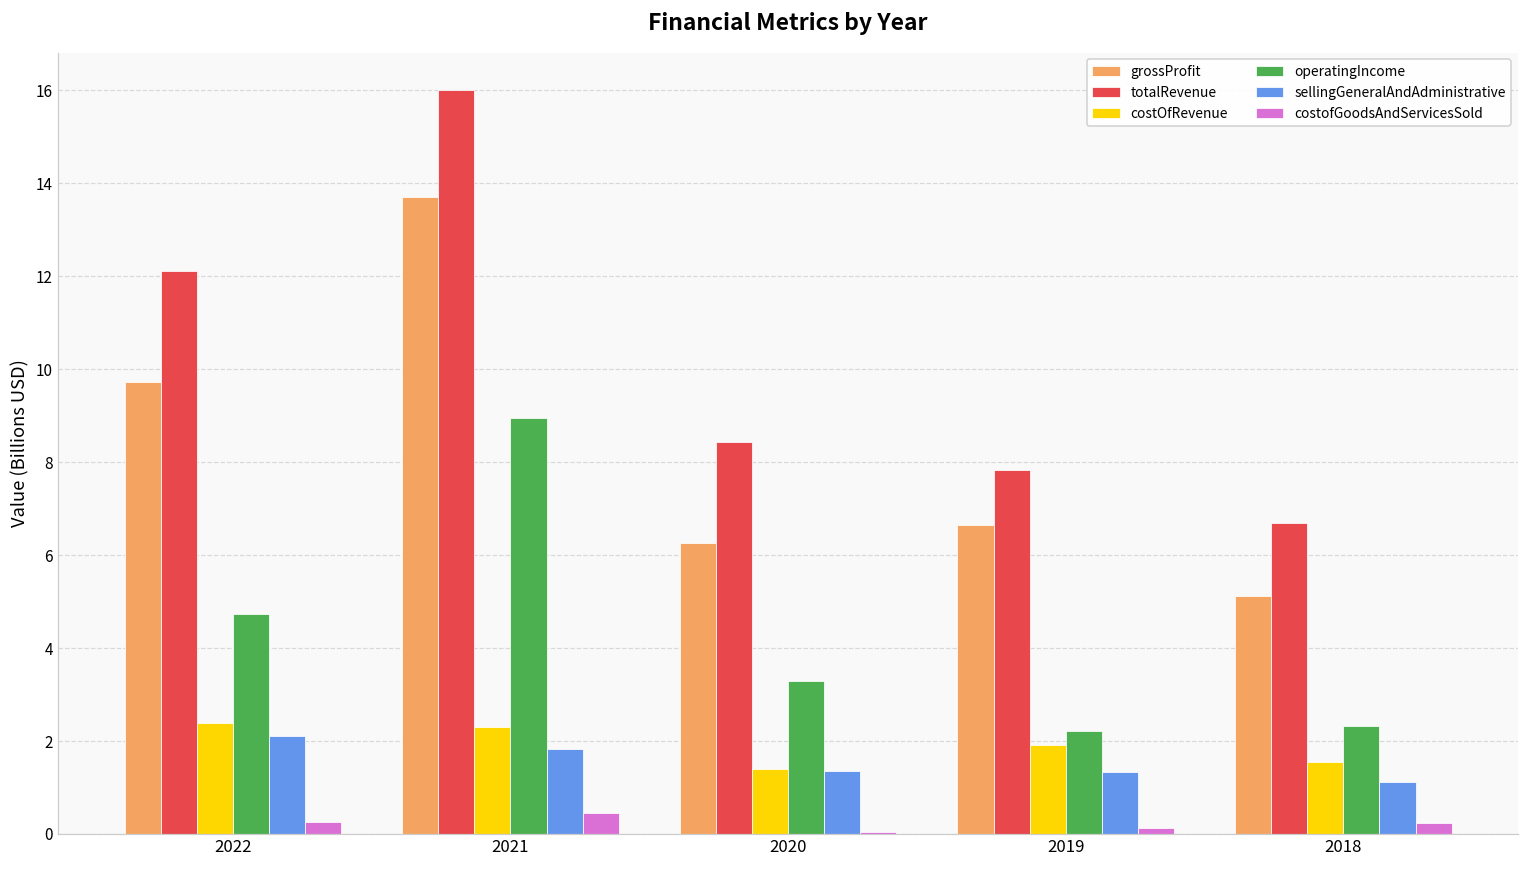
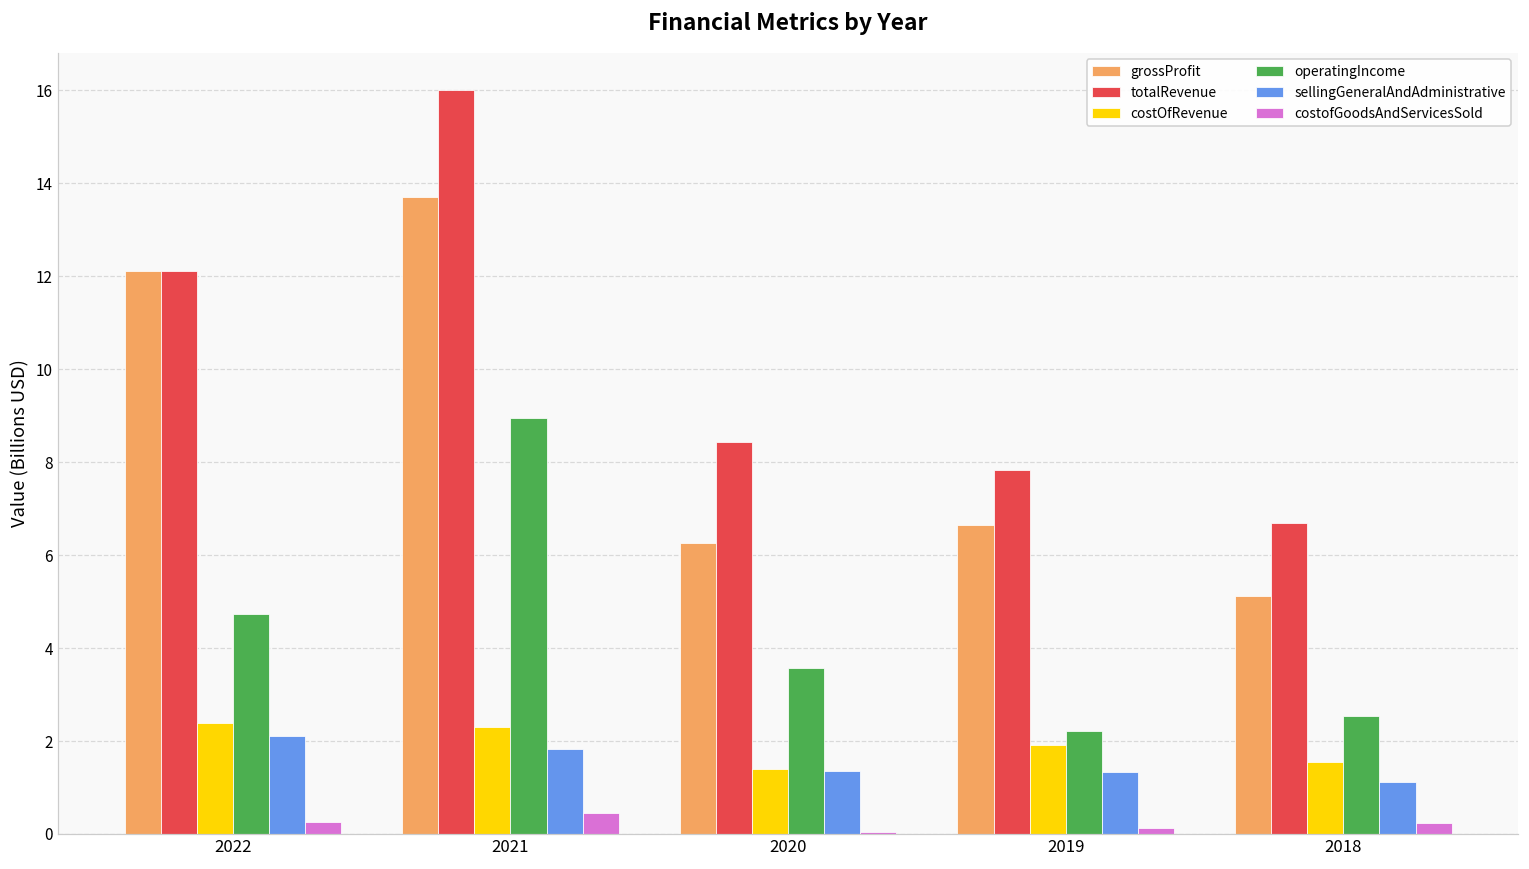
  {
    "grossProfit": {
-     "2022": 9.7,
+     "2022": 12.1,
      "2021": 13.7,
      "2020": 6.3,
      "2019": 6.6,
      "2018": 5.1
    },
    "totalRevenue": {
      "2022": 12.1,
      "2021": 16.0,
      "2020": 8.4,
      "2019": 7.8,
      "2018": 6.7
    },
    "costOfRevenue": {
      "2022": 2.4,
      "2021": 2.3,
      "2020": 1.4,
      "2019": 1.9,
      "2018": 1.6
    },
    "operatingIncome": {
      "2022": 4.7,
      "2021": 8.9,
-     "2020": 3.3,
+     "2020": 3.6,
      "2019": 2.2,
-     "2018": 2.3
+     "2018": 2.5
    },
    "sellingGeneralAndAdministrative": {
      "2022": 2.1,
      "2021": 1.8,
      "2020": 1.3,
      "2019": 1.3,
      "2018": 1.1
    },
    "costofGoodsAndServicesSold": {
      "2022": 0.3,
      "2021": 0.5,
      "2019": 0.1,
      "2018": 0.2
    }
  }
